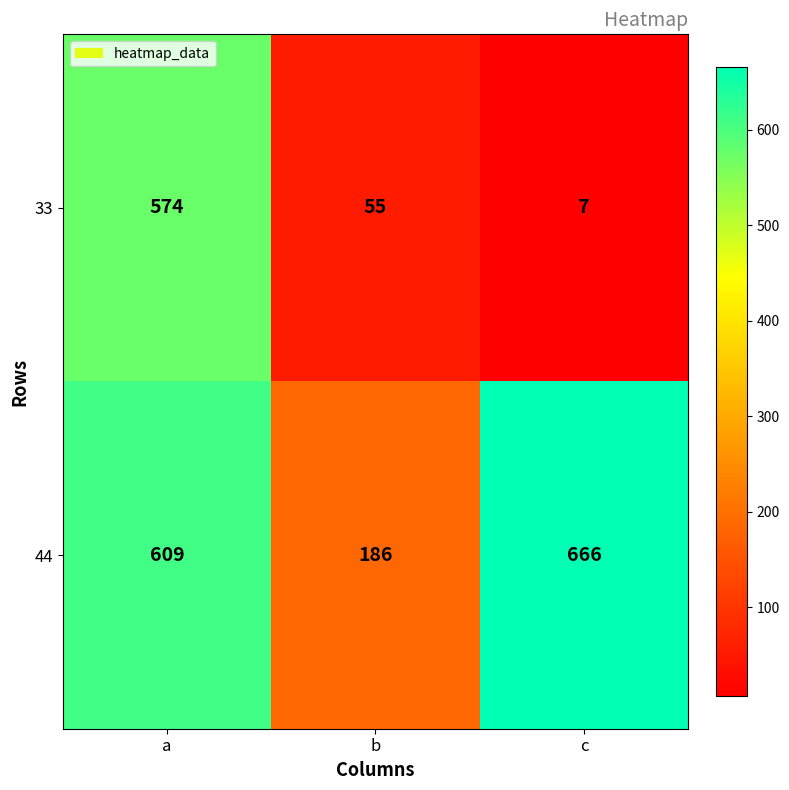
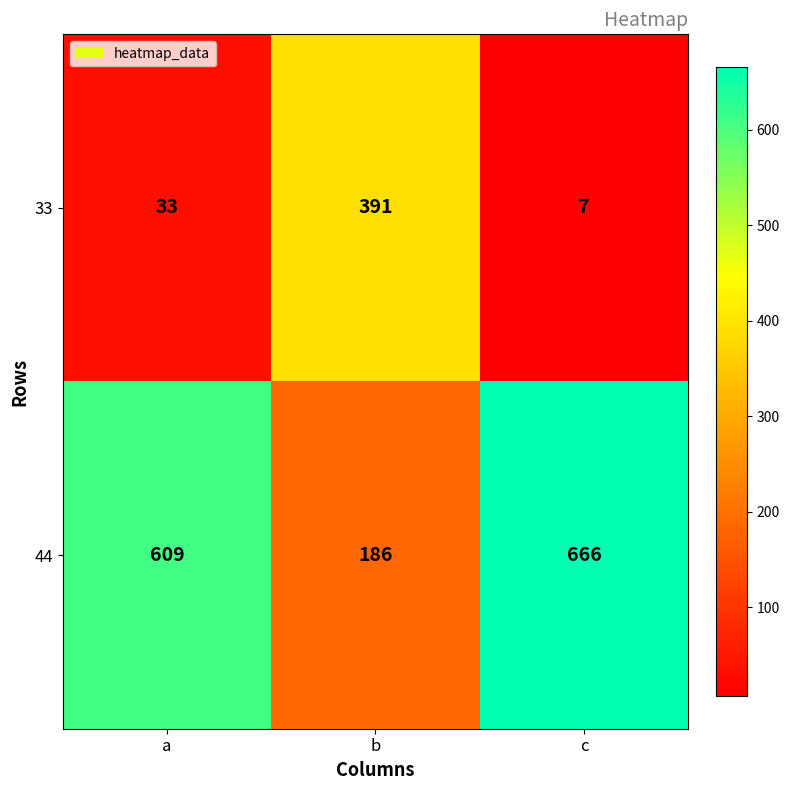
  {
    "33": {
-     "a": 574,
-     "b": 55,
+     "a": 33,
+     "b": 391,
      "c": 7
    },
    "44": {
      "a": 609,
      "b": 186,
      "c": 666
    }
  }
